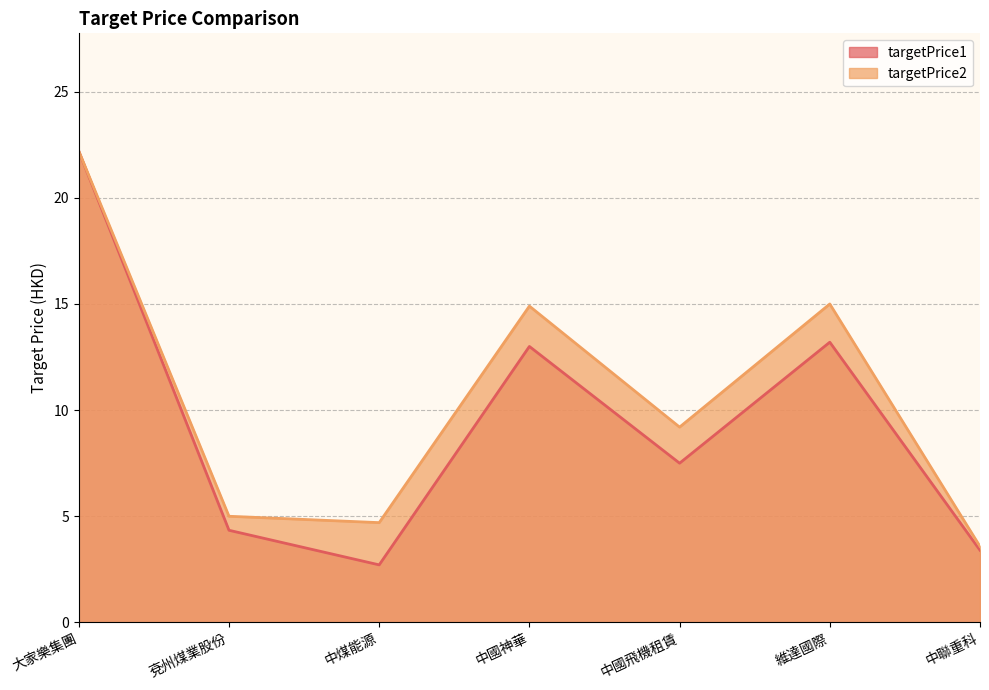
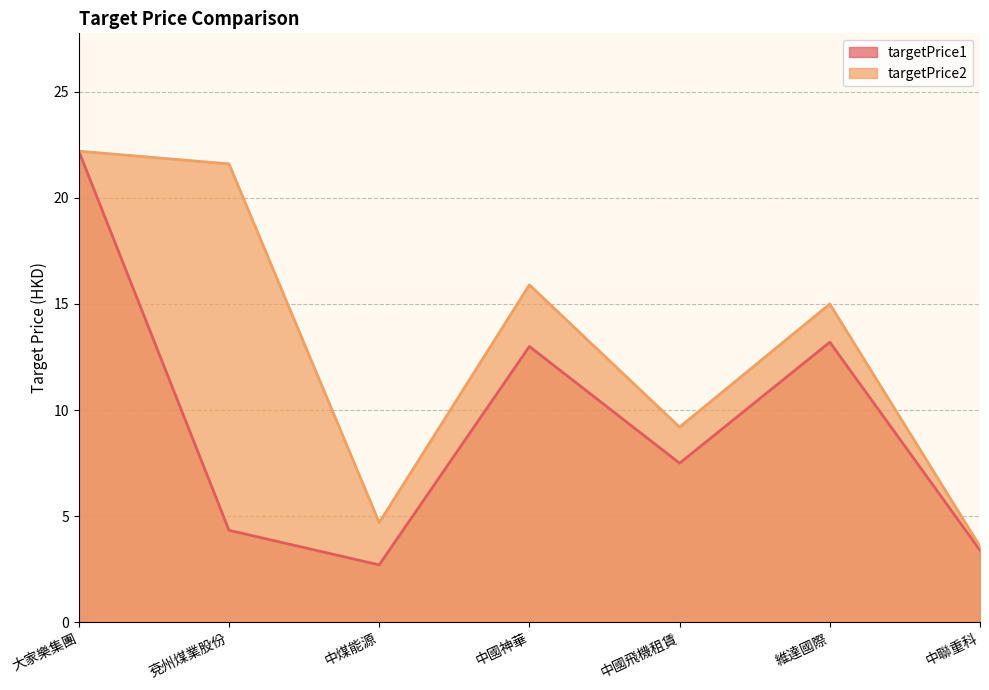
  {
    "targetPrice1": {
      "兗州煤業股份": 4.3,
      "中煤能源": 2.7,
      "中國神華": 13.0,
      "中國飛機租賃": 7.5,
      "維達國際": 13.2,
      "中聯重科": 3.4
    },
    "targetPrice2": {
-     "兗州煤業股份": 5.0,
+     "兗州煤業股份": 21.6,
      "中煤能源": 4.7,
-     "中國神華": 14.9,
+     "中國神華": 15.9,
      "中國飛機租賃": 9.2,
      "維達國際": 15.0,
      "中聯重科": 3.6
    }
  }
